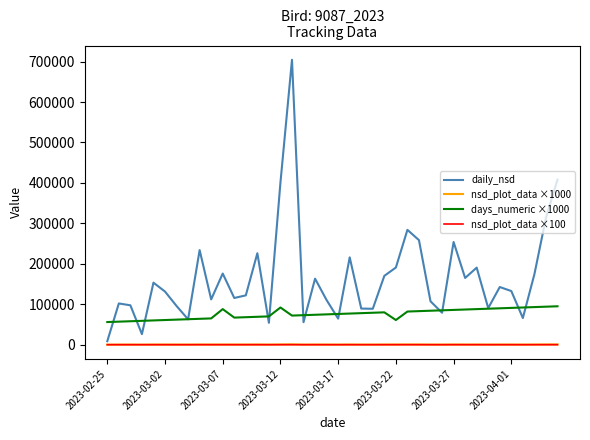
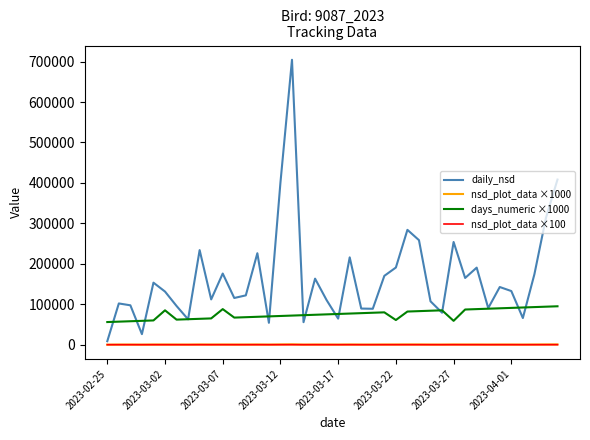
  {
    "daily_nsd": {
      "2023-02-25": 10000,
      "2023-03-02": 130000,
      "2023-03-07": 180000,
      "2023-03-12": 400000,
      "2023-03-17": 60000,
      "2023-03-22": 190000,
      "2023-03-27": 250000,
      "2023-04-01": 130000
    },
    "days_numeric ×1000": {
      "2023-02-25": 60000,
-     "2023-03-02": 60000,
+     "2023-03-02": 90000,
      "2023-03-07": 90000,
-     "2023-03-12": 90000,
+     "2023-03-12": 70000,
      "2023-03-17": 80000,
      "2023-03-22": 60000,
-     "2023-03-27": 90000,
+     "2023-03-27": 60000,
      "2023-04-01": 90000
    }
  }
